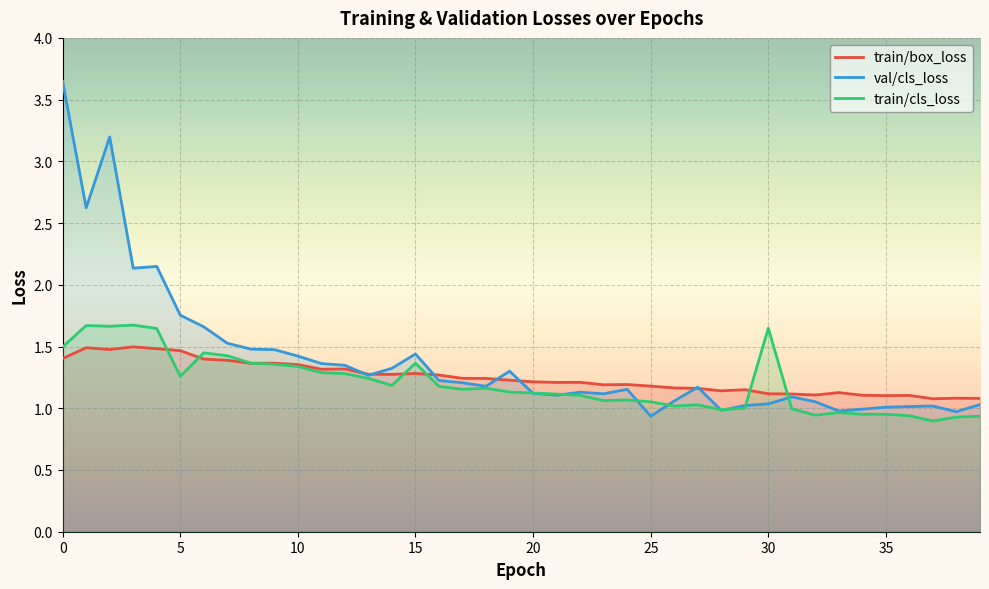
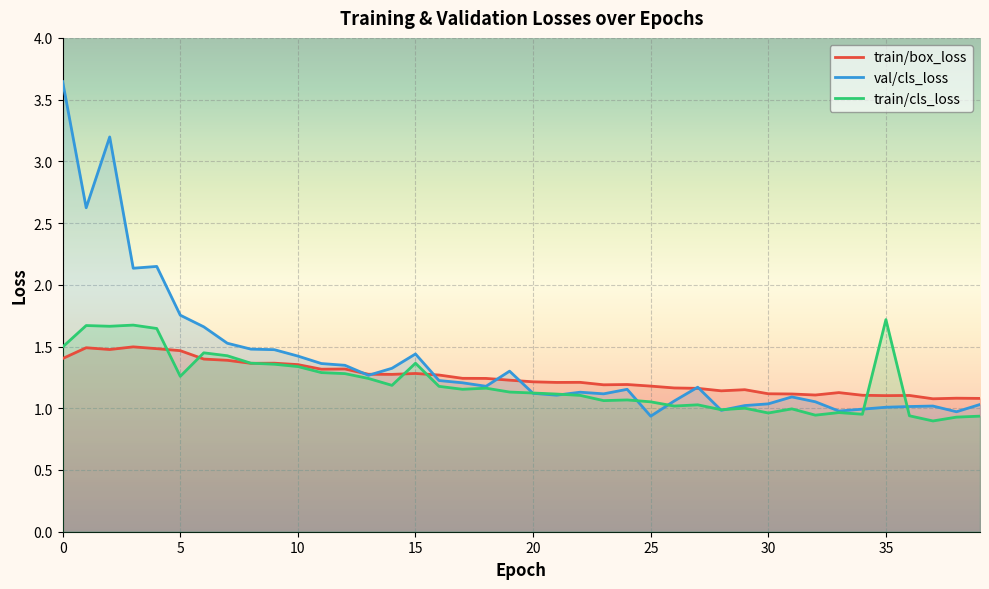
  {
    "train/box_loss": {
      "0": 1.40,
      "5": 1.47,
      "15": 1.28,
      "20": 1.21,
      "25": 1.18,
      "30": 1.12,
      "35": 1.10
    },
    "val/cls_loss": {
      "0": 3.65,
      "5": 1.75,
      "10": 1.42,
      "15": 1.44,
      "25": 0.94,
      "30": 1.04,
      "35": 1.01
    },
    "train/cls_loss": {
      "0": 1.50,
      "5": 1.26,
      "15": 1.36,
      "25": 1.05,
-     "30": 1.65,
-     "35": 0.95
+     "30": 0.96,
+     "35": 1.72
    }
  }
